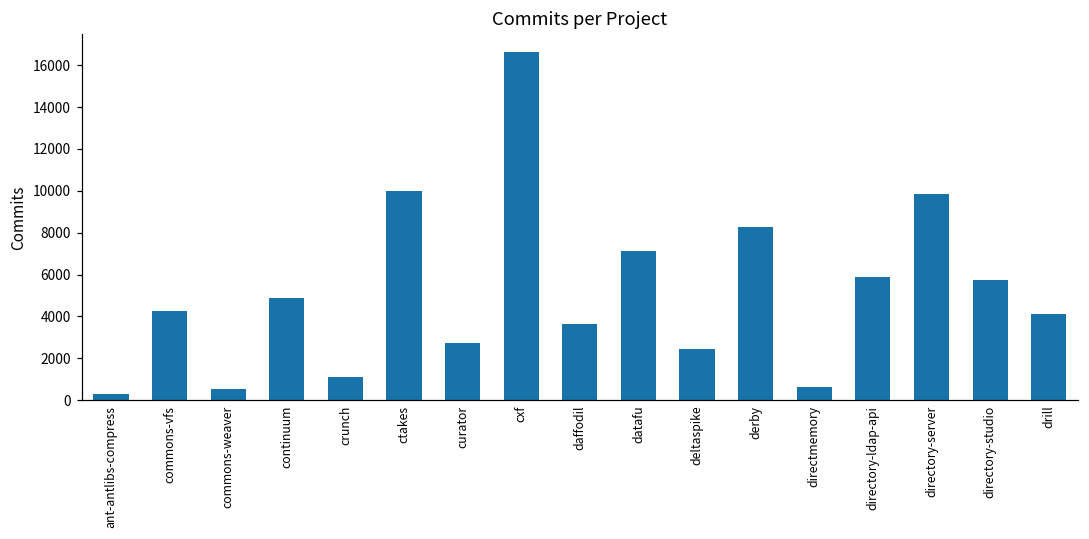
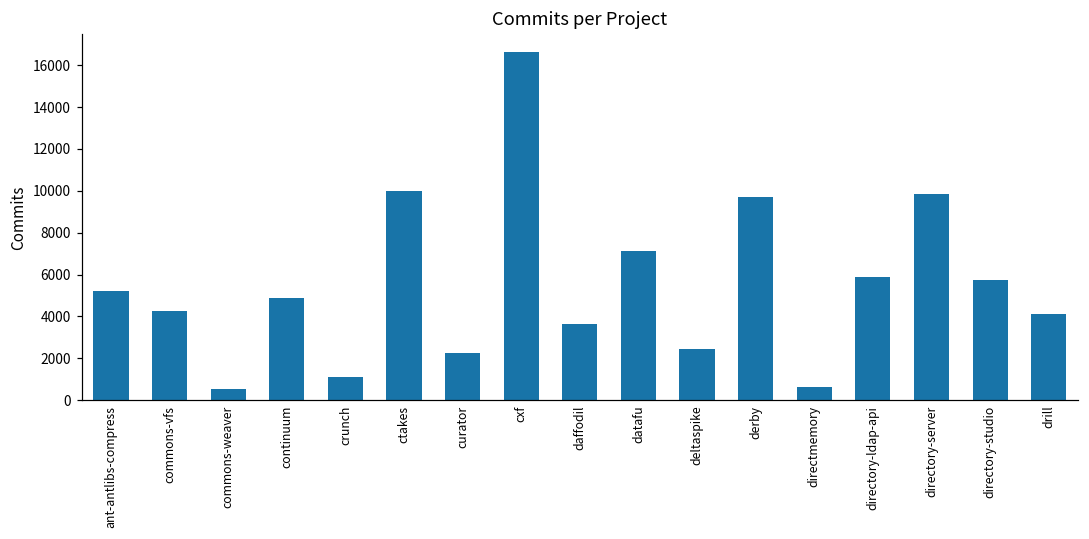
  {
-   "ant-antlibs-compress": 300,
+   "ant-antlibs-compress": 5200,
    "commons-vfs": 4300,
    "commons-weaver": 500,
    "continuum": 4900,
    "crunch": 1100,
    "ctakes": 10000,
-   "curator": 2700,
+   "curator": 2300,
    "cxf": 16600,
    "daffodil": 3600,
    "datafu": 7100,
    "deltaspike": 2500,
-   "derby": 8300,
+   "derby": 9700,
    "directmemory": 600,
    "directory-ldap-api": 5900,
    "directory-server": 9800,
    "directory-studio": 5700,
    "drill": 4100
  }
